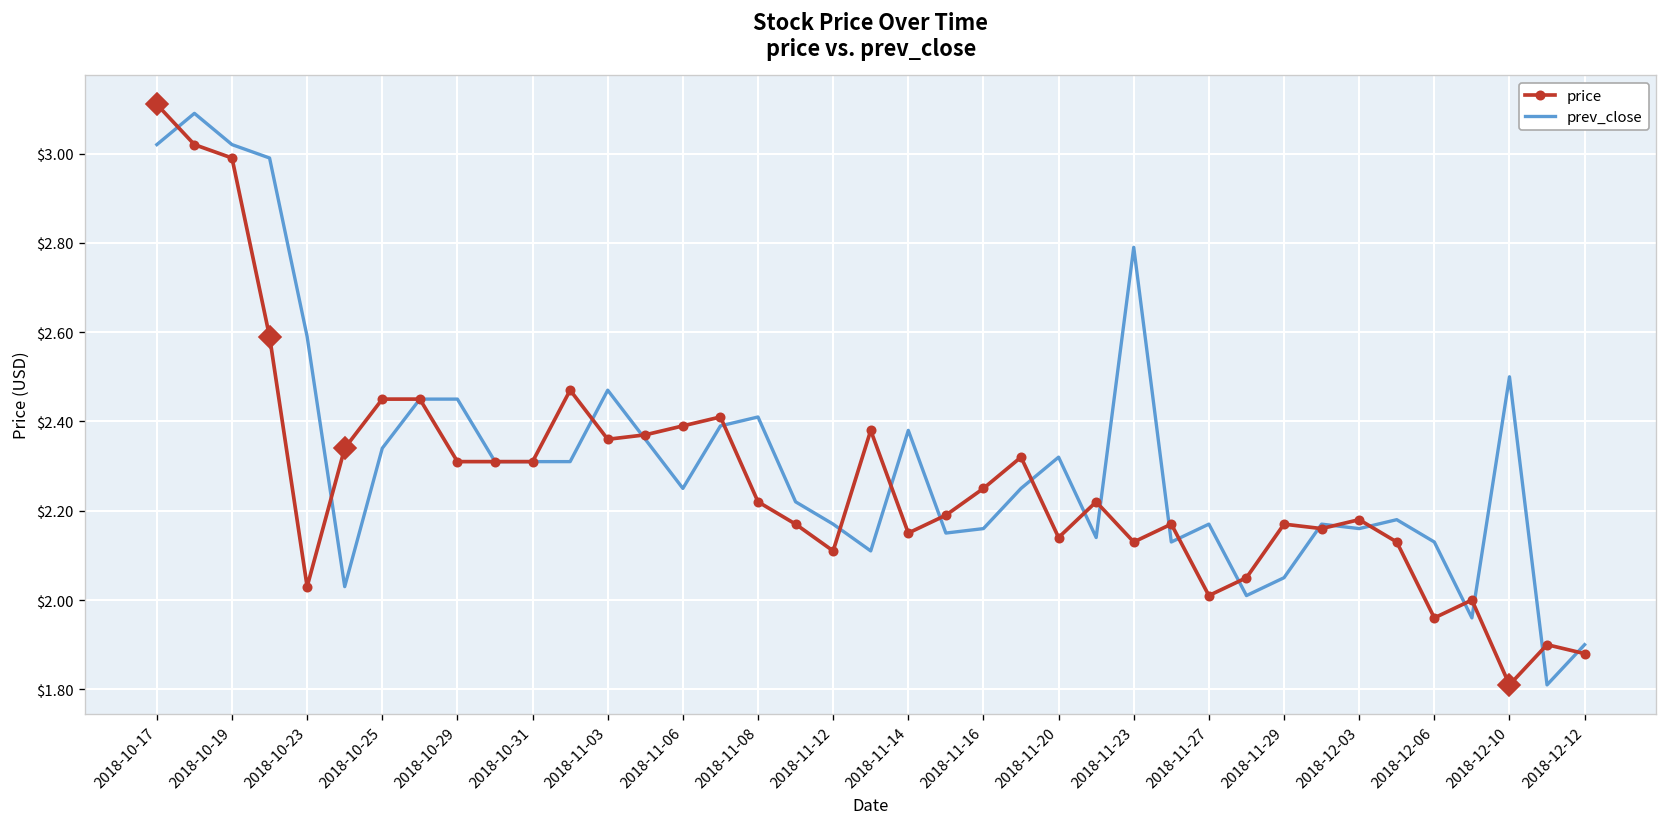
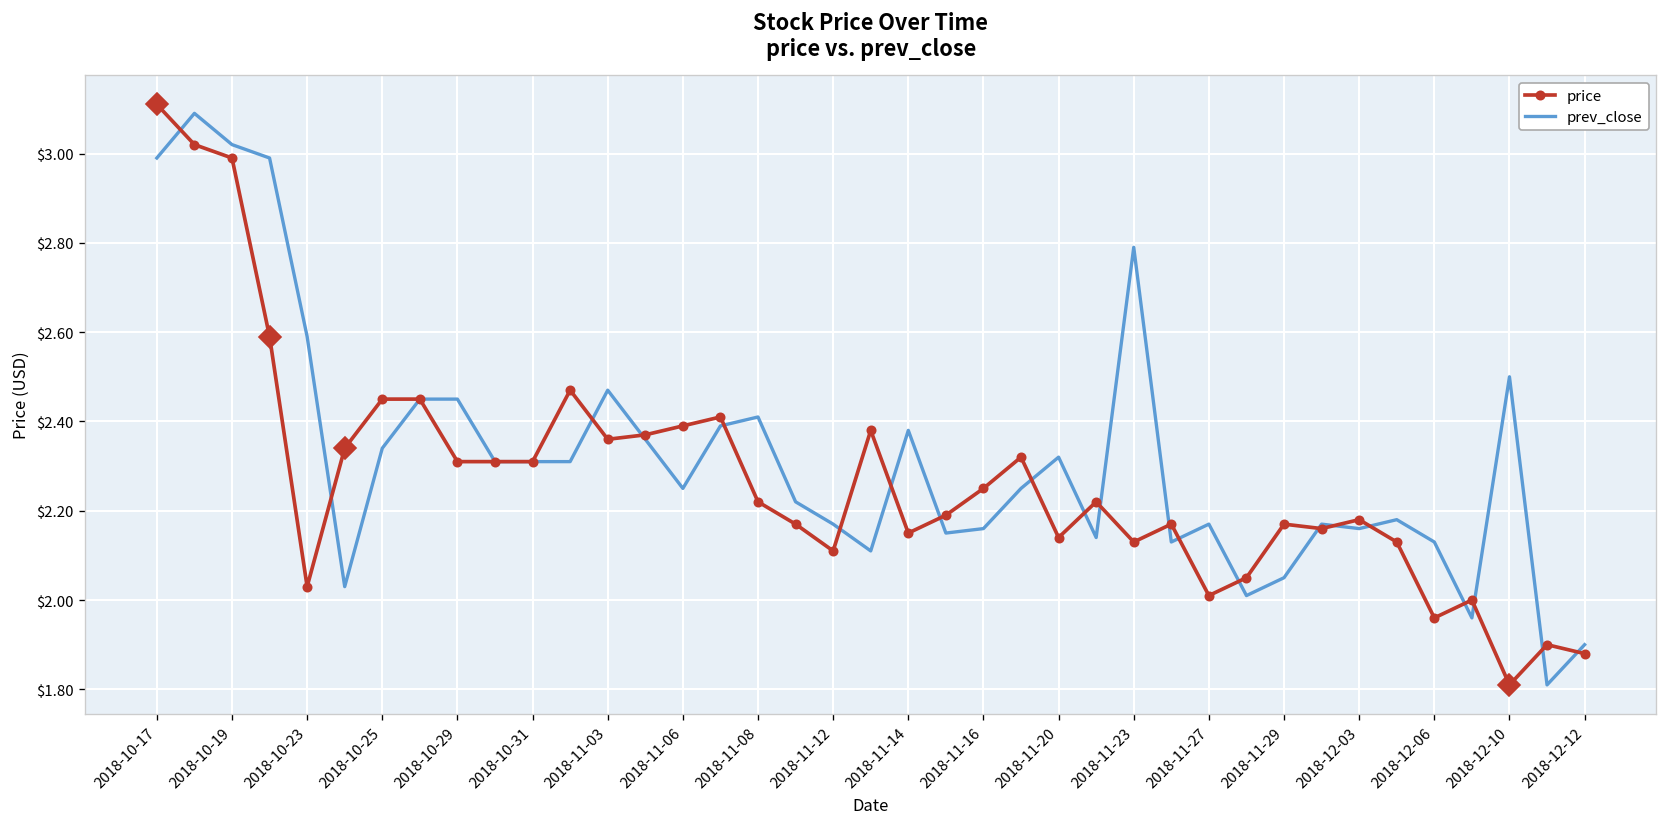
  {
    "prev_close": {
-     "2018-10-17": "$3.02",
+     "2018-10-17": "$2.99",
      "2018-10-19": "$3.02",
      "2018-10-23": "$2.59",
      "2018-10-25": "$2.34",
      "2018-10-29": "$2.45",
      "2018-11-03": "$2.47",
      "2018-11-06": "$2.25",
      "2018-11-08": "$2.41",
      "2018-11-12": "$2.17",
      "2018-11-14": "$2.38",
      "2018-11-16": "$2.16",
      "2018-11-20": "$2.32",
      "2018-11-23": "$2.79",
      "2018-11-27": "$2.17",
      "2018-11-29": "$2.05",
      "2018-12-03": "$2.16",
      "2018-12-06": "$2.13",
      "2018-12-10": "$2.50",
      "2018-12-12": "$1.90"
    }
  }
